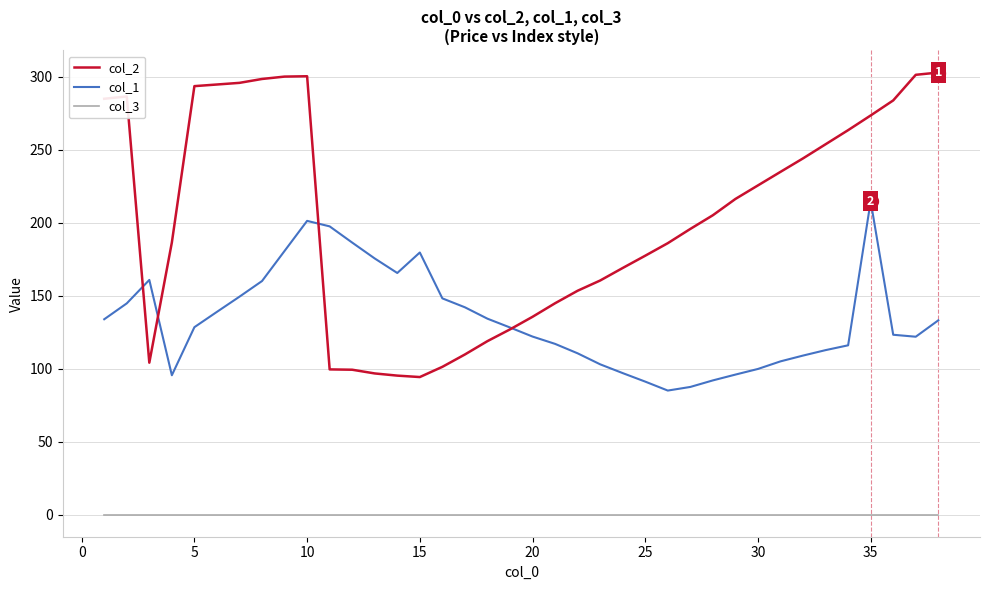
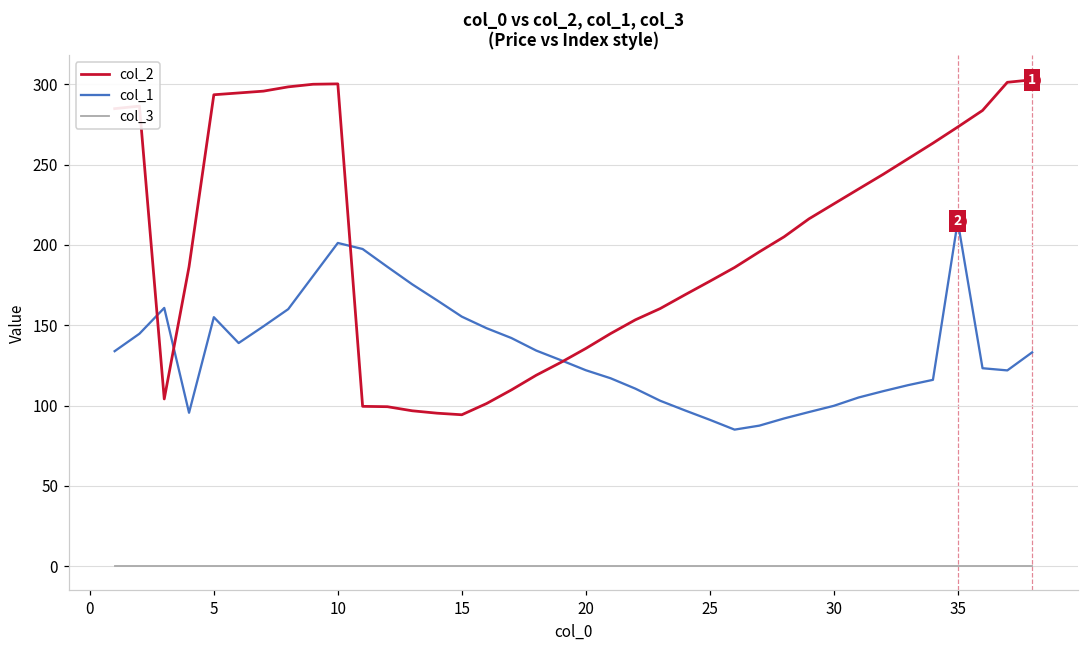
  {
    "col_1": {
-     "5": 128,
+     "5": 155,
      "10": 201,
-     "15": 180,
+     "15": 155,
      "20": 122,
      "25": 91,
      "30": 100
    },
    "col_3": {
      "5": 0,
      "10": 0,
      "15": 0,
      "20": 0,
      "25": 0,
      "30": 0,
      "35": 0
    }
  }
